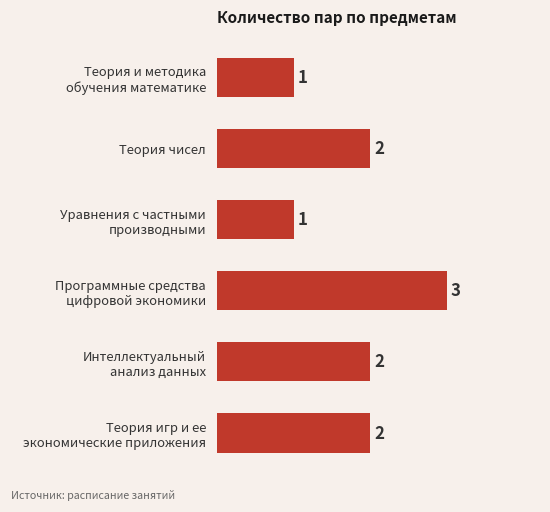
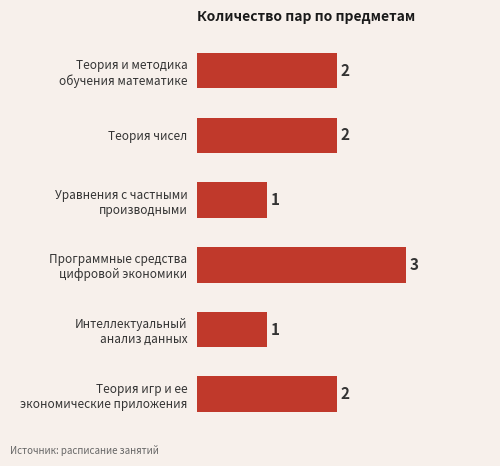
  {
-   "Теория и методика обучения математике": 1,
+   "Теория и методика обучения математике": 2,
    "Теория чисел": 2,
    "Уравнения с частными производными": 1,
    "Программные средства цифровой экономики": 3,
-   "Интеллектуальный анализ данных": 2,
+   "Интеллектуальный анализ данных": 1,
    "Теория игр и ее экономические приложения": 2
  }
